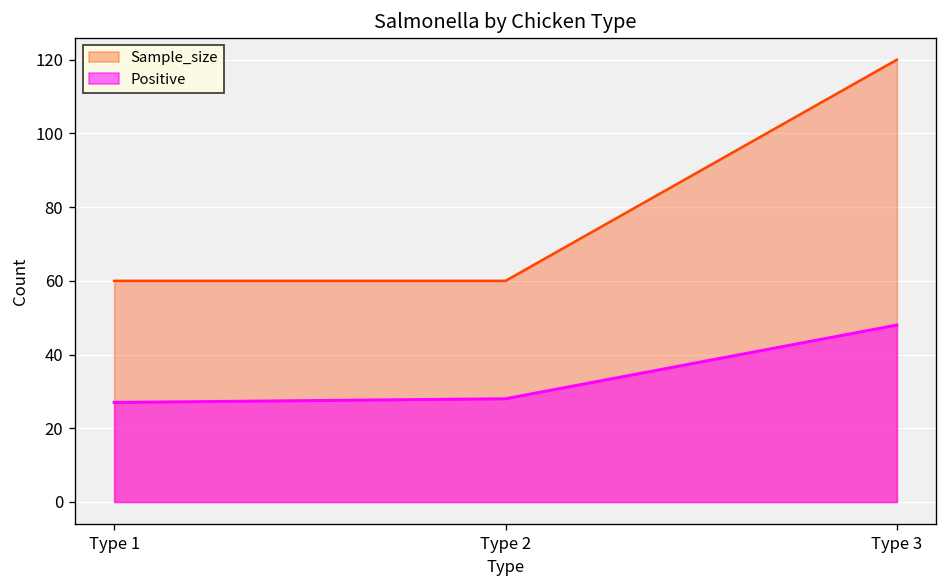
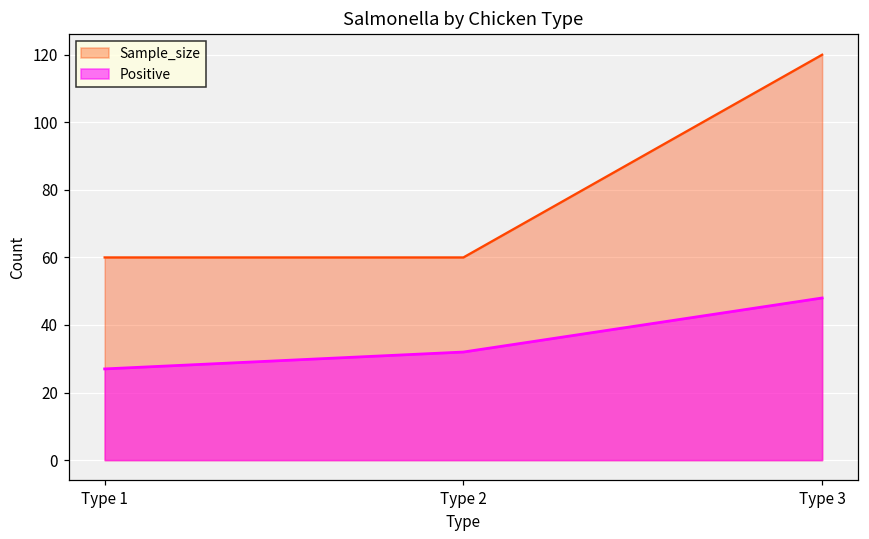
  {
    "Sample_size": {
      "Type 1": 60,
      "Type 2": 60,
      "Type 3": 120
    },
    "Positive": {
      "Type 1": 27,
-     "Type 2": 28,
+     "Type 2": 32,
      "Type 3": 48
    }
  }
